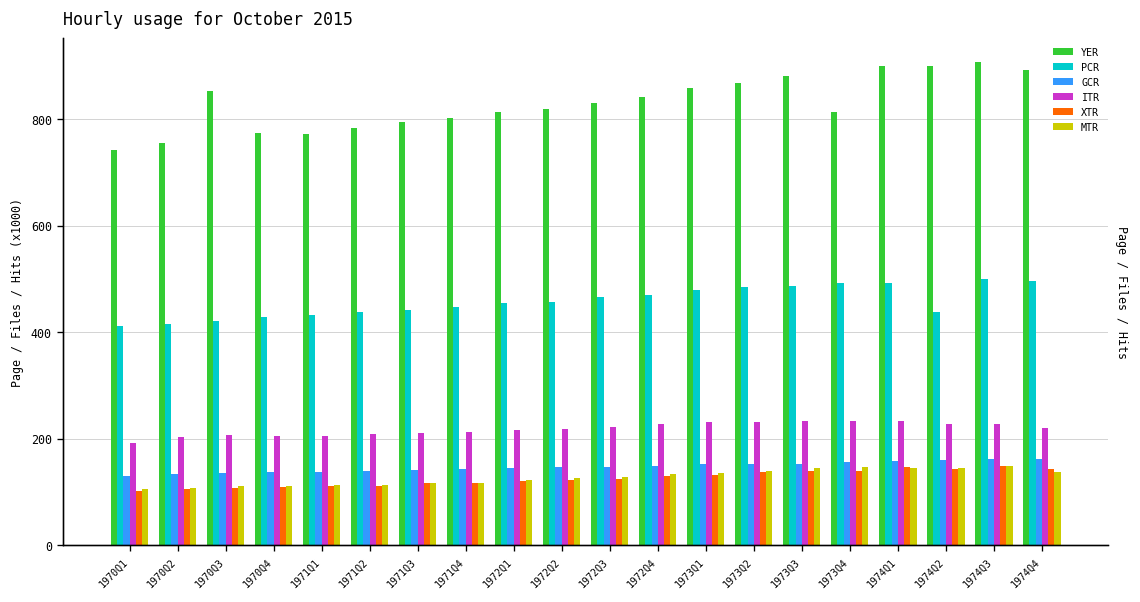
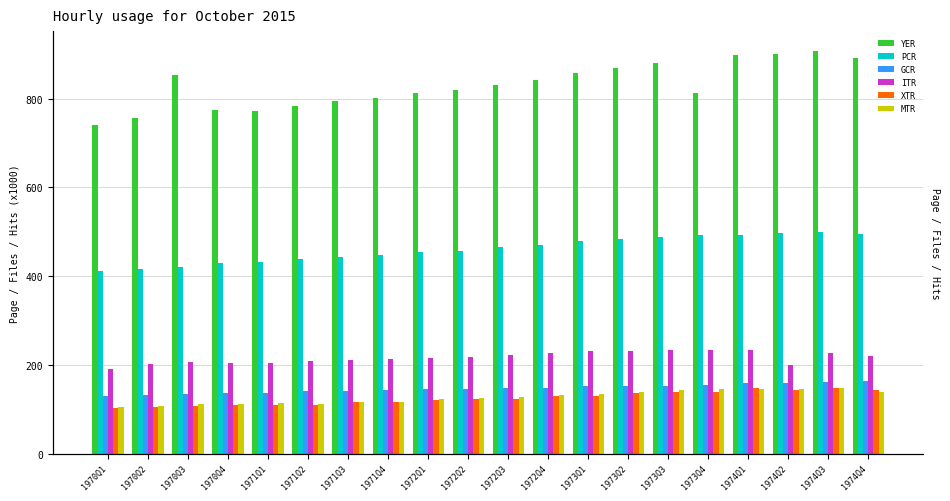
  {
    "YER": {
      "1970Q1": 740,
      "1970Q2": 760,
      "1970Q3": 850,
      "1970Q4": 770,
      "1971Q1": 770,
      "1971Q2": 780,
      "1971Q3": 800,
      "1971Q4": 800,
      "1972Q1": 810,
      "1972Q2": 820,
      "1972Q3": 830,
      "1972Q4": 840,
      "1973Q1": 860,
      "1973Q2": 870,
      "1973Q3": 880,
      "1973Q4": 810,
      "1974Q1": 900,
      "1974Q2": 900,
      "1974Q3": 910,
      "1974Q4": 890
    },
    "PCR": {
      "1970Q1": 410,
      "1970Q2": 420,
      "1970Q3": 420,
      "1970Q4": 430,
      "1971Q1": 430,
      "1971Q2": 440,
      "1971Q3": 440,
      "1971Q4": 450,
      "1972Q1": 460,
      "1972Q2": 460,
      "1972Q3": 470,
      "1972Q4": 470,
      "1973Q1": 480,
      "1973Q2": 480,
      "1973Q3": 490,
      "1973Q4": 490,
      "1974Q1": 490,
-     "1974Q2": 440,
+     "1974Q2": 500,
      "1974Q3": 500,
      "1974Q4": 500
    },
    "GCR": {
      "1970Q1": 130,
      "1970Q2": 130,
      "1970Q3": 130,
      "1970Q4": 140,
      "1971Q1": 140,
      "1971Q2": 140,
      "1971Q3": 140,
      "1971Q4": 140,
      "1972Q1": 150,
      "1972Q2": 150,
      "1972Q3": 150,
      "1972Q4": 150,
      "1973Q1": 150,
      "1973Q2": 150,
      "1973Q3": 150,
      "1973Q4": 160,
      "1974Q1": 160,
      "1974Q2": 160,
      "1974Q3": 160,
      "1974Q4": 160
    },
    "ITR": {
      "1970Q1": 190,
      "1970Q2": 200,
      "1970Q3": 210,
      "1970Q4": 210,
      "1971Q1": 200,
      "1971Q2": 210,
      "1971Q3": 210,
      "1971Q4": 210,
      "1972Q1": 220,
      "1972Q2": 220,
      "1972Q3": 220,
      "1972Q4": 230,
      "1973Q1": 230,
      "1973Q2": 230,
      "1973Q3": 230,
      "1973Q4": 230,
      "1974Q1": 230,
-     "1974Q2": 230,
+     "1974Q2": 200,
      "1974Q3": 230,
      "1974Q4": 220
    },
    "XTR": {
      "1970Q1": 100,
      "1970Q2": 100,
      "1970Q3": 110,
      "1970Q4": 110,
      "1971Q1": 110,
      "1971Q2": 110,
      "1971Q3": 120,
      "1971Q4": 120,
      "1972Q1": 120,
      "1972Q2": 120,
      "1972Q3": 120,
      "1972Q4": 130,
      "1973Q1": 130,
      "1973Q2": 140,
      "1973Q3": 140,
      "1973Q4": 140,
      "1974Q1": 150,
      "1974Q2": 140,
      "1974Q3": 150,
      "1974Q4": 140
    },
    "MTR": {
      "1970Q1": 110,
      "1970Q2": 110,
      "1970Q3": 110,
      "1970Q4": 110,
      "1971Q1": 110,
      "1971Q2": 110,
      "1971Q3": 120,
      "1971Q4": 120,
      "1972Q1": 120,
      "1972Q2": 130,
      "1972Q3": 130,
      "1972Q4": 130,
      "1973Q1": 140,
      "1973Q2": 140,
      "1973Q3": 140,
      "1973Q4": 150,
      "1974Q1": 150,
      "1974Q2": 140,
      "1974Q3": 150,
      "1974Q4": 140
    }
  }
